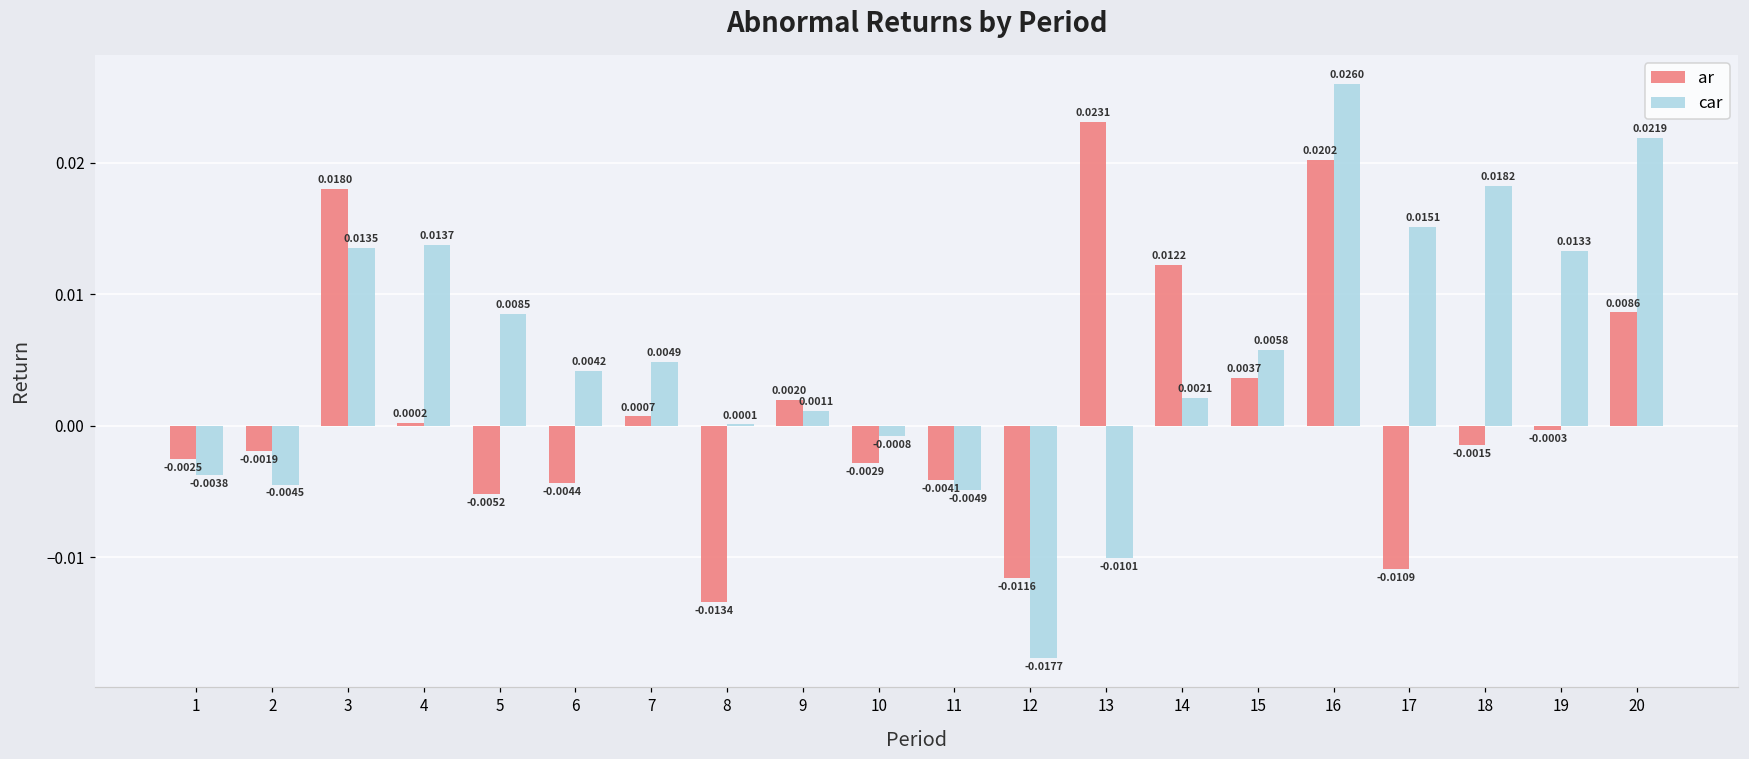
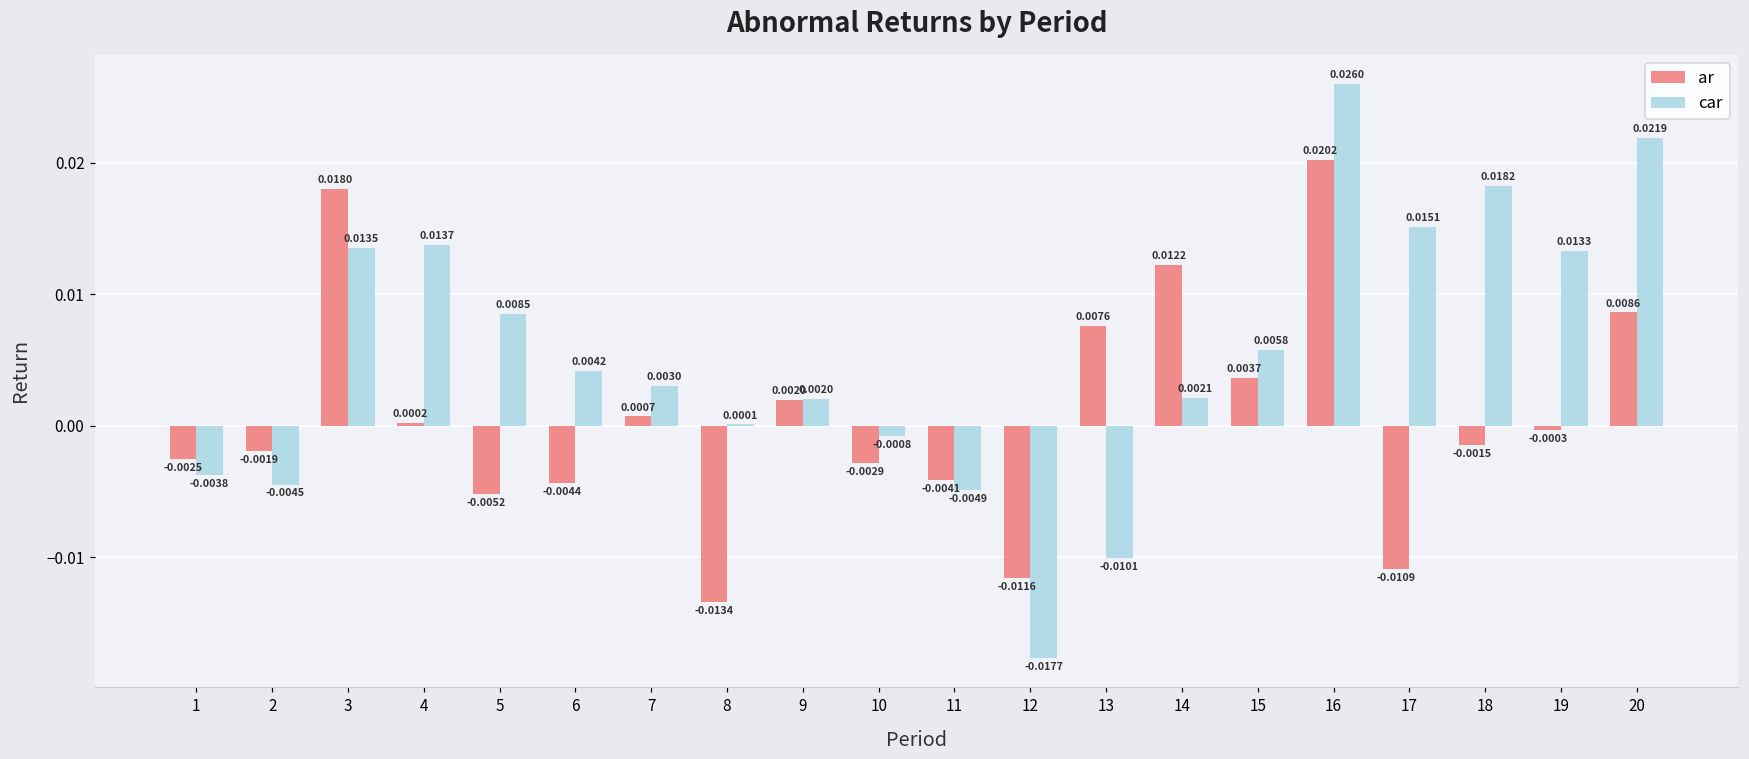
  {
    "ar": {
      "1": -0.0025,
      "2": -0.0019,
      "3": 0.0180,
      "4": 0.0002,
      "5": -0.0052,
      "6": -0.0044,
      "7": 0.0007,
      "8": -0.0134,
      "9": 0.0020,
      "10": -0.0029,
      "11": -0.0041,
      "12": -0.0116,
-     "13": 0.0231,
+     "13": 0.0076,
      "14": 0.0122,
      "15": 0.0037,
      "16": 0.0202,
      "17": -0.0109,
      "18": -0.0015,
      "19": -0.0003,
      "20": 0.0086
    },
    "car": {
      "1": -0.0038,
      "2": -0.0045,
      "3": 0.0135,
      "4": 0.0137,
      "5": 0.0085,
      "6": 0.0042,
-     "7": 0.0049,
+     "7": 0.0030,
      "8": 0.0001,
-     "9": 0.0011,
+     "9": 0.0020,
      "10": -0.0008,
      "11": -0.0049,
      "12": -0.0177,
      "13": -0.0101,
      "14": 0.0021,
      "15": 0.0058,
      "16": 0.0260,
      "17": 0.0151,
      "18": 0.0182,
      "19": 0.0133,
      "20": 0.0219
    }
  }
